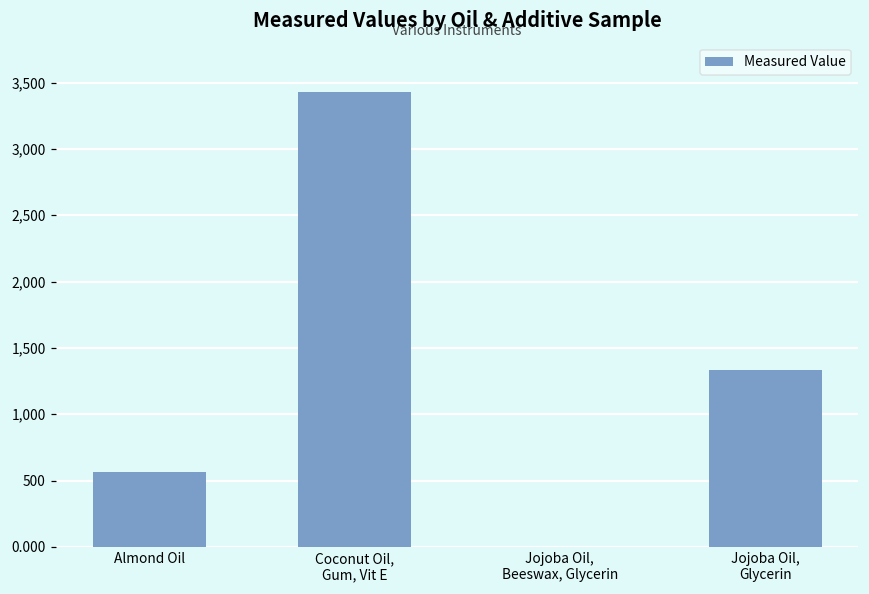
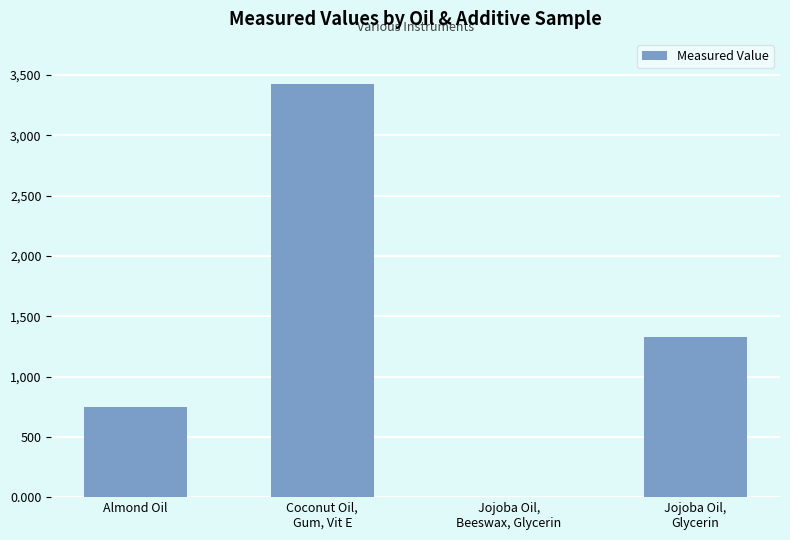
  {
-   "Almond Oil": "570",
+   "Almond Oil": "750",
    "Coconut Oil, Gum, Vit E": "3,430",
    "Jojoba Oil, Glycerin": "1,330"
  }
